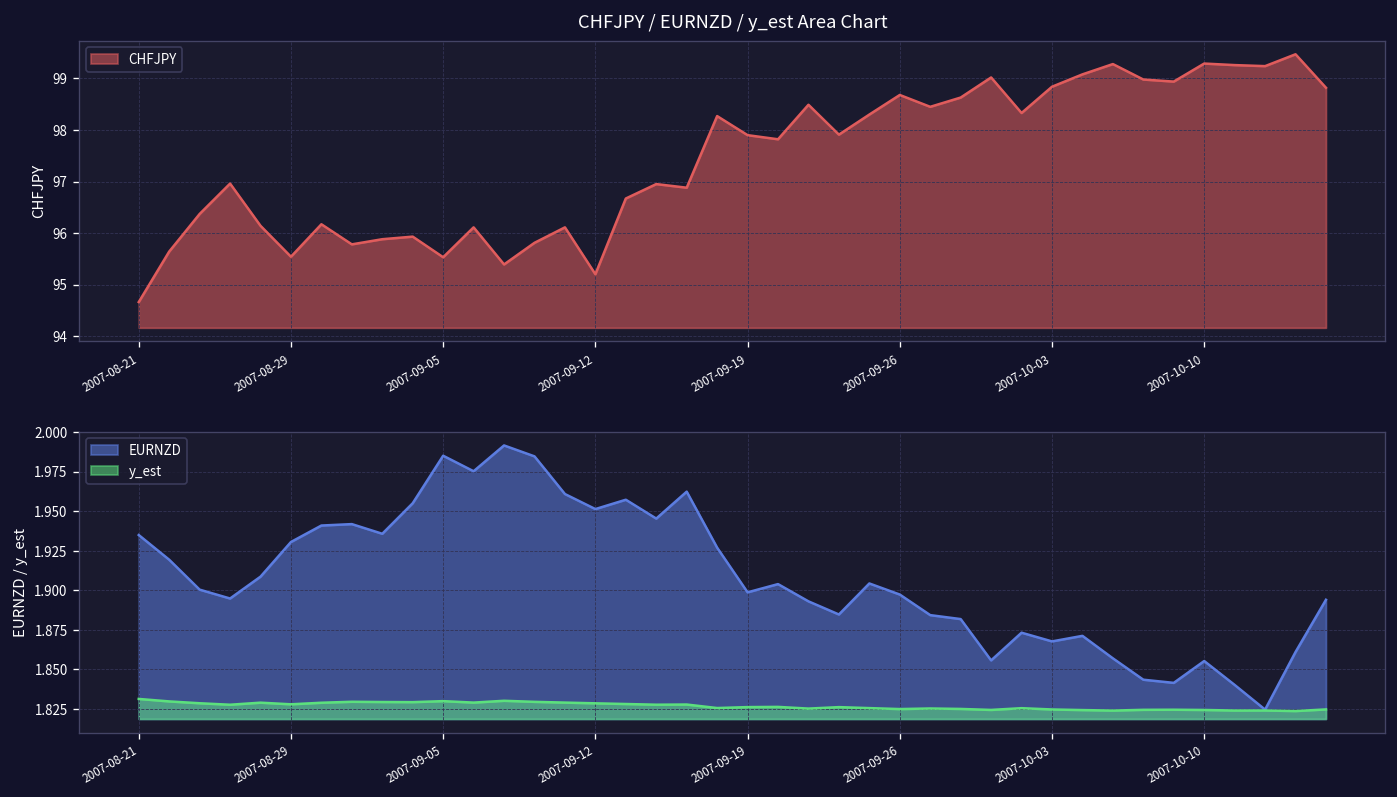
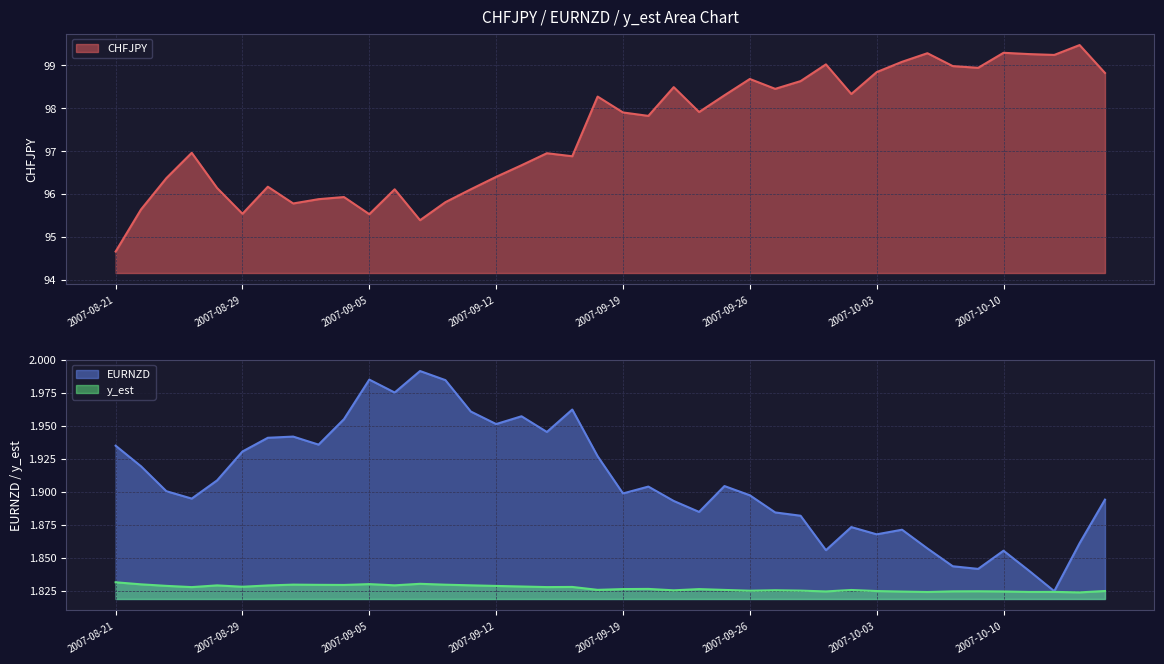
  {
    "CHFJPY / EURNZD / y_est Area Chart": {
      "2007-08-21": 94.7,
      "2007-08-29": 95.5,
      "2007-09-05": 95.5,
-     "2007-09-12": 95.2,
+     "2007-09-12": 96.4,
      "2007-09-19": 97.9,
      "2007-09-26": 98.7,
      "2007-10-03": 98.8,
      "2007-10-10": 99.3
    }
  }
